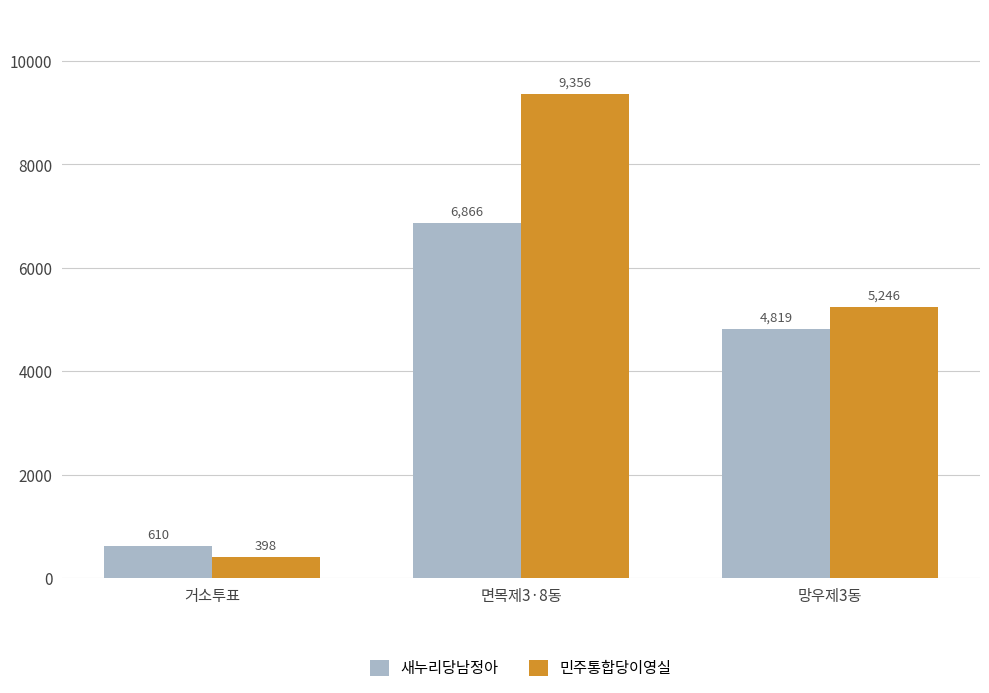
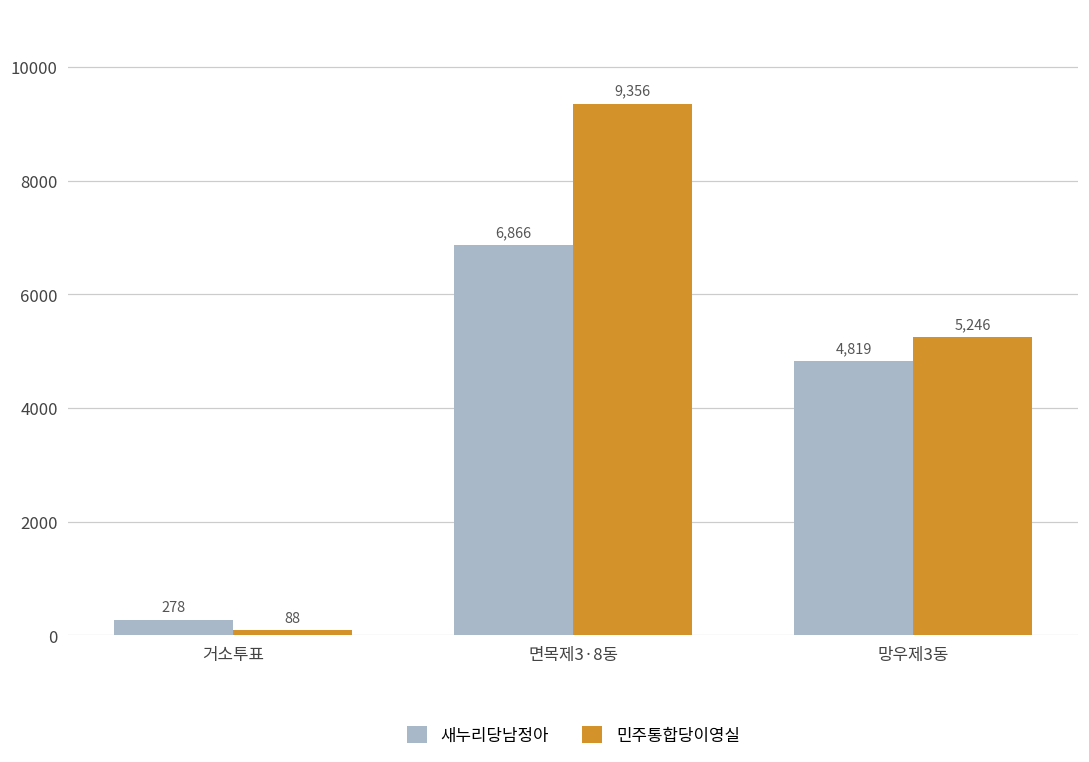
  {
    "새누리당남정아": {
-     "거소투표": "610",
+     "거소투표": "278",
      "면목제3·8동": "6,866",
      "망우제3동": "4,819"
    },
    "민주통합당이영실": {
-     "거소투표": "398",
+     "거소투표": "88",
      "면목제3·8동": "9,356",
      "망우제3동": "5,246"
    }
  }
